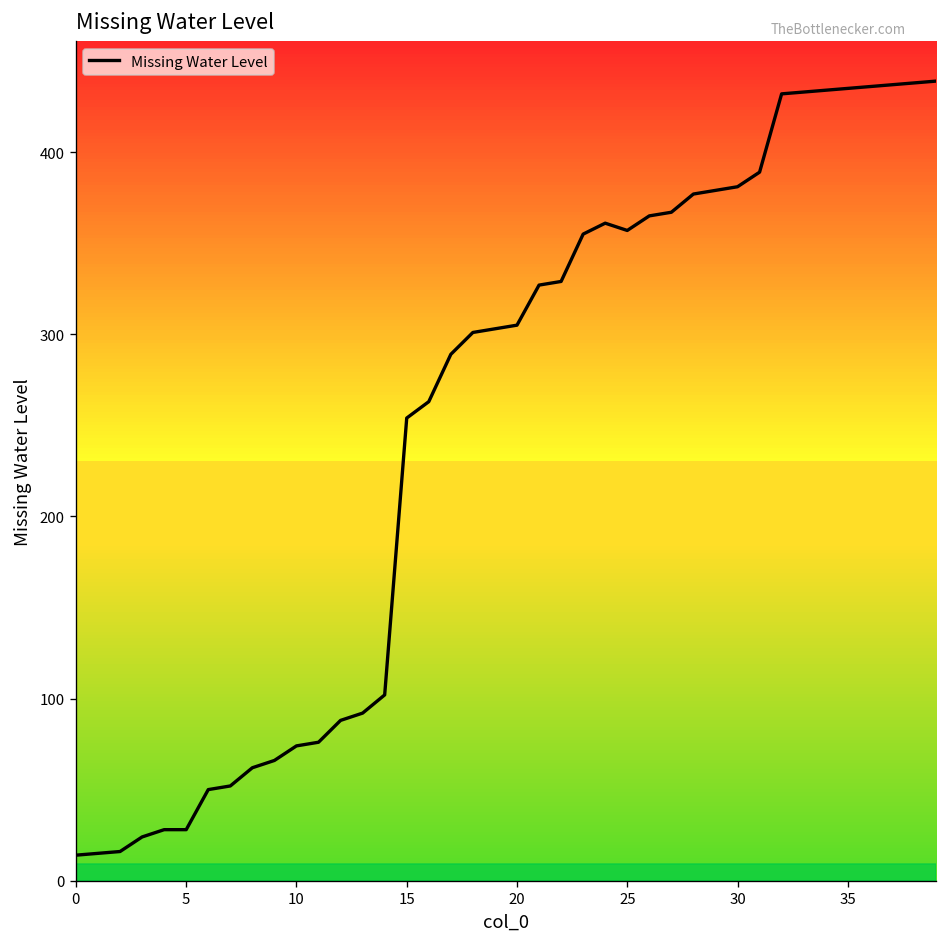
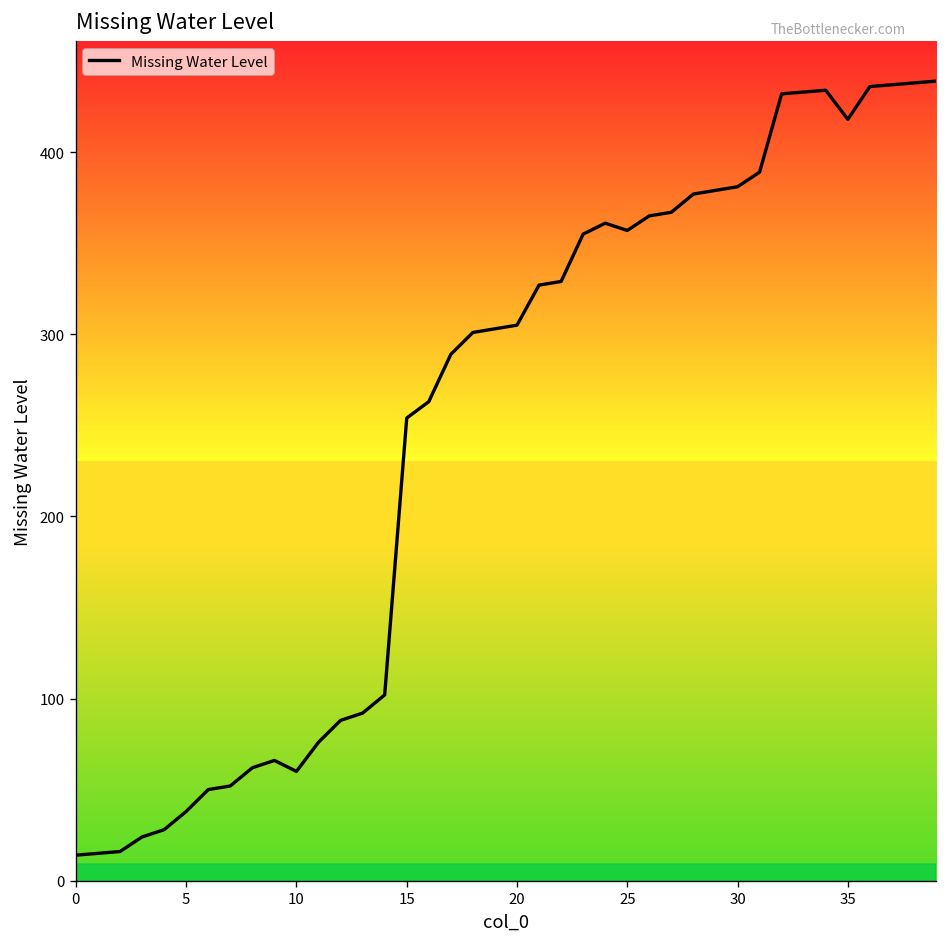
  {
    "0": 14,
-   "5": 28,
-   "10": 74,
+   "5": 38,
+   "10": 60,
    "15": 254,
    "20": 305,
    "25": 357,
    "30": 381,
-   "35": 435
+   "35": 418
  }
